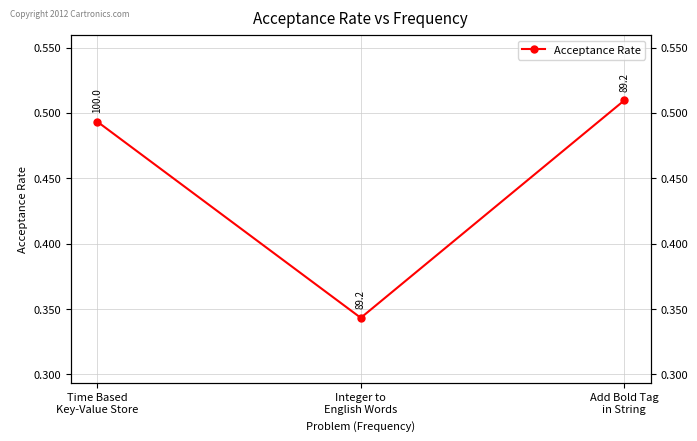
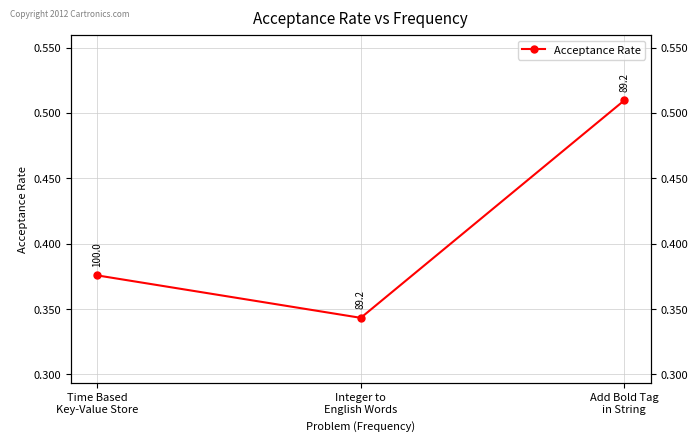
  {
-   "Time Based Key-Value Store": 0.493
+   "Time Based Key-Value Store": 0.376
  }
